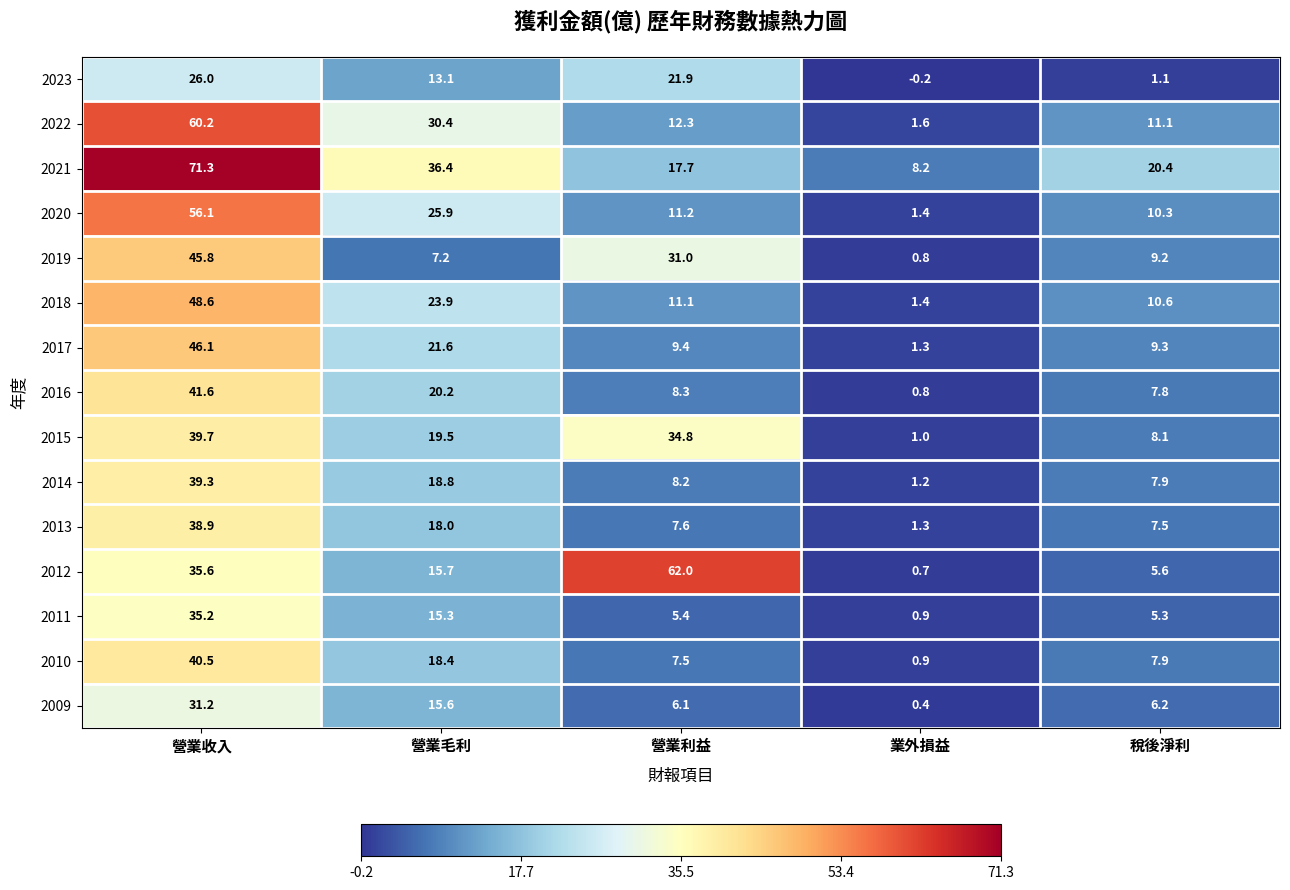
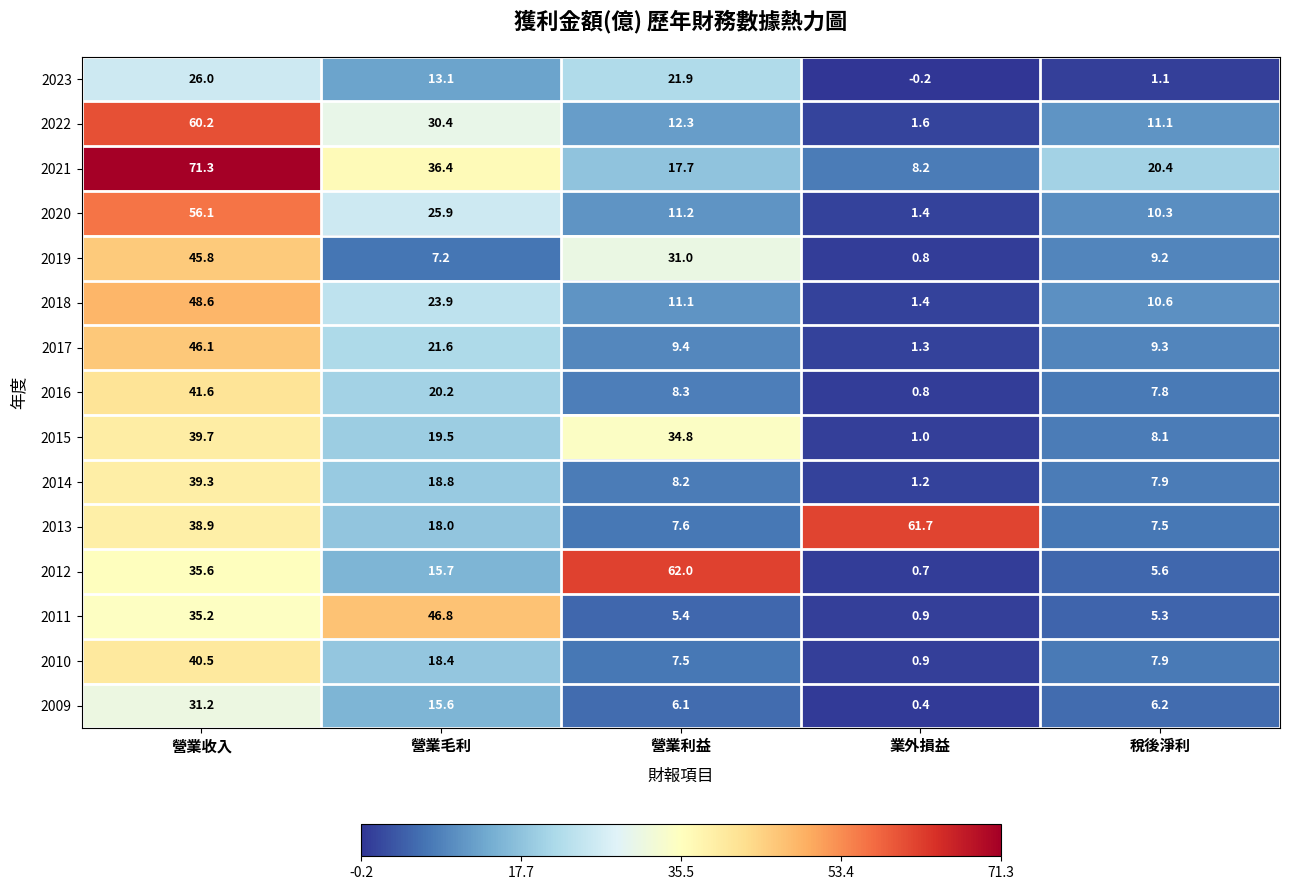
  {
    "2023": {
      "營業收入": 26.0,
      "營業毛利": 13.1,
      "營業利益": 21.9,
      "業外損益": -0.2,
      "稅後淨利": 1.1
    },
    "2022": {
      "營業收入": 60.2,
      "營業毛利": 30.4,
      "營業利益": 12.3,
      "業外損益": 1.6,
      "稅後淨利": 11.1
    },
    "2021": {
      "營業收入": 71.3,
      "營業毛利": 36.4,
      "營業利益": 17.7,
      "業外損益": 8.2,
      "稅後淨利": 20.4
    },
    "2020": {
      "營業收入": 56.1,
      "營業毛利": 25.9,
      "營業利益": 11.2,
      "業外損益": 1.4,
      "稅後淨利": 10.3
    },
    "2019": {
      "營業收入": 45.8,
      "營業毛利": 7.2,
      "營業利益": 31.0,
      "業外損益": 0.8,
      "稅後淨利": 9.2
    },
    "2018": {
      "營業收入": 48.6,
      "營業毛利": 23.9,
      "營業利益": 11.1,
      "業外損益": 1.4,
      "稅後淨利": 10.6
    },
    "2017": {
      "營業收入": 46.1,
      "營業毛利": 21.6,
      "營業利益": 9.4,
      "業外損益": 1.3,
      "稅後淨利": 9.3
    },
    "2016": {
      "營業收入": 41.6,
      "營業毛利": 20.2,
      "營業利益": 8.3,
      "業外損益": 0.8,
      "稅後淨利": 7.8
    },
    "2015": {
      "營業收入": 39.7,
      "營業毛利": 19.5,
      "營業利益": 34.8,
      "業外損益": 1.0,
      "稅後淨利": 8.1
    },
    "2014": {
      "營業收入": 39.3,
      "營業毛利": 18.8,
      "營業利益": 8.2,
      "業外損益": 1.2,
      "稅後淨利": 7.9
    },
    "2013": {
      "營業收入": 38.9,
      "營業毛利": 18.0,
      "營業利益": 7.6,
-     "業外損益": 1.3,
+     "業外損益": 61.7,
      "稅後淨利": 7.5
    },
    "2012": {
      "營業收入": 35.6,
      "營業毛利": 15.7,
      "營業利益": 62.0,
      "業外損益": 0.7,
      "稅後淨利": 5.6
    },
    "2011": {
      "營業收入": 35.2,
-     "營業毛利": 15.3,
+     "營業毛利": 46.8,
      "營業利益": 5.4,
      "業外損益": 0.9,
      "稅後淨利": 5.3
    },
    "2010": {
      "營業收入": 40.5,
      "營業毛利": 18.4,
      "營業利益": 7.5,
      "業外損益": 0.9,
      "稅後淨利": 7.9
    },
    "2009": {
      "營業收入": 31.2,
      "營業毛利": 15.6,
      "營業利益": 6.1,
      "業外損益": 0.4,
      "稅後淨利": 6.2
    }
  }
